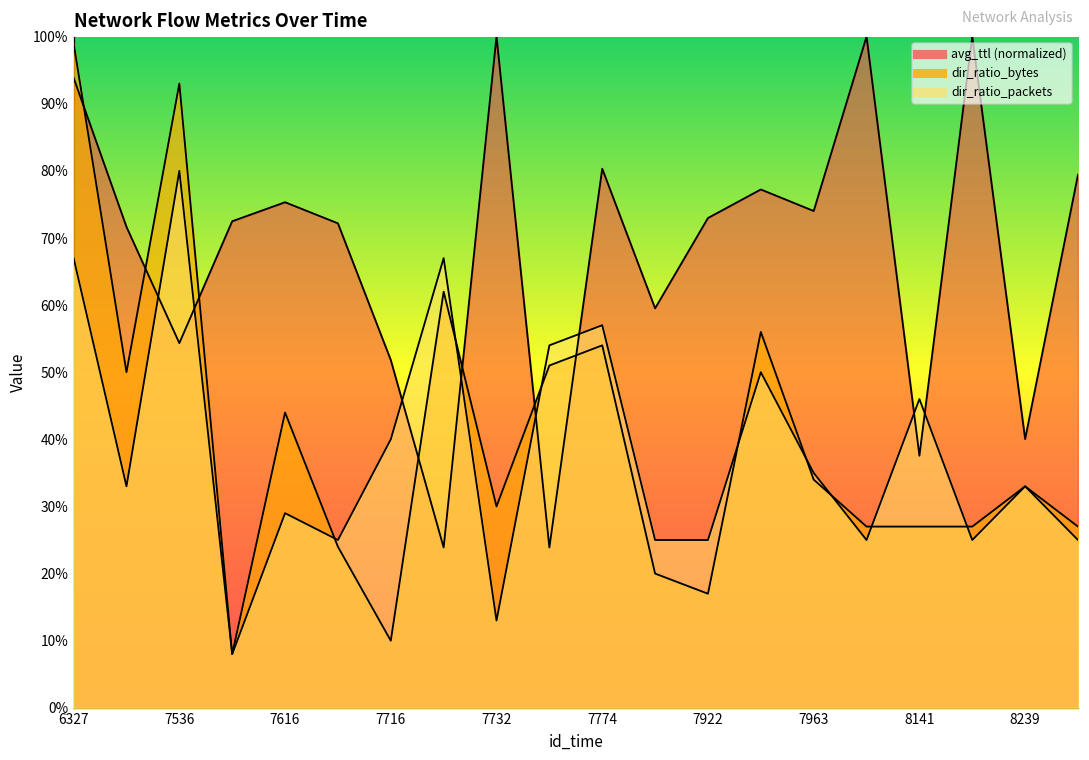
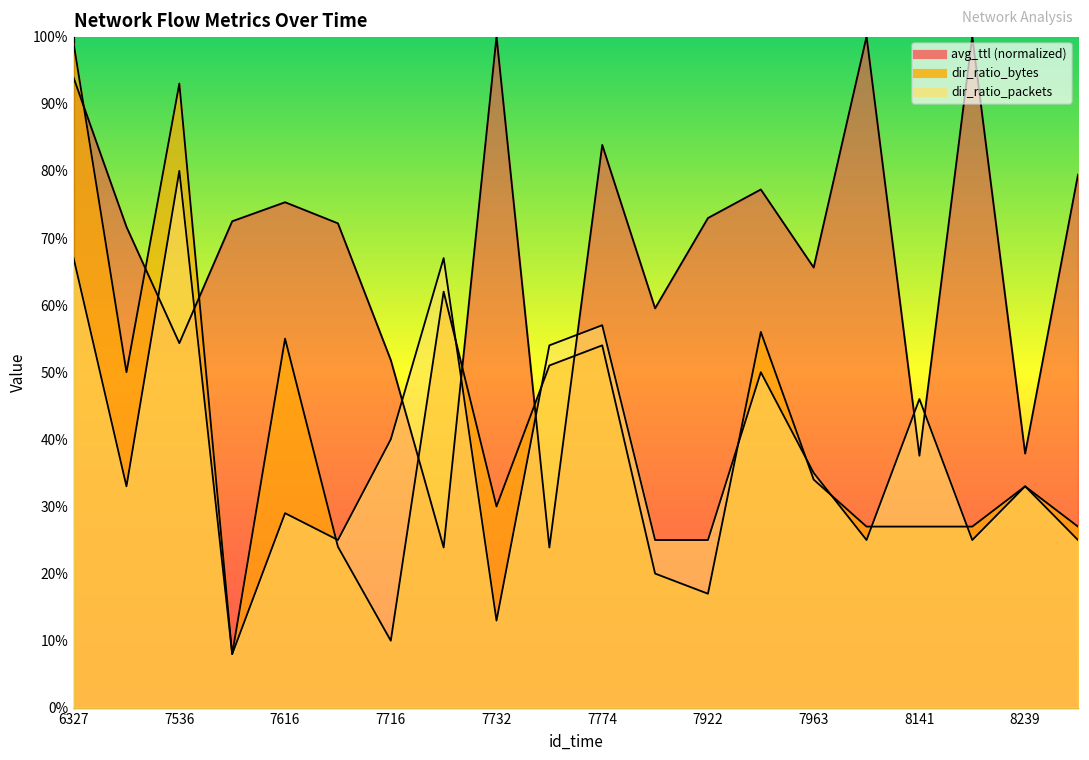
  {
    "avg_ttl (normalized)": {
      "6327": "94%",
      "7536": "54%",
      "7616": "75%",
      "7716": "52%",
      "7732": "100%",
-     "7774": "80%",
+     "7774": "84%",
      "7922": "73%",
-     "7963": "74%",
+     "7963": "66%",
      "8141": "38%",
-     "8239": "40%"
+     "8239": "38%"
    },
    "dir_ratio_bytes": {
      "6327": "99%",
      "7536": "93%",
-     "7616": "44%",
+     "7616": "55%",
      "7716": "10%",
      "7732": "30%",
      "7774": "54%",
      "7922": "17%",
      "7963": "34%",
      "8141": "27%"
    },
    "dir_ratio_packets": {
      "6327": "67%",
      "7536": "80%",
      "7616": "29%",
      "7716": "40%",
      "7732": "13%",
      "7774": "57%",
      "7922": "25%",
      "7963": "35%",
      "8141": "46%"
    }
  }
